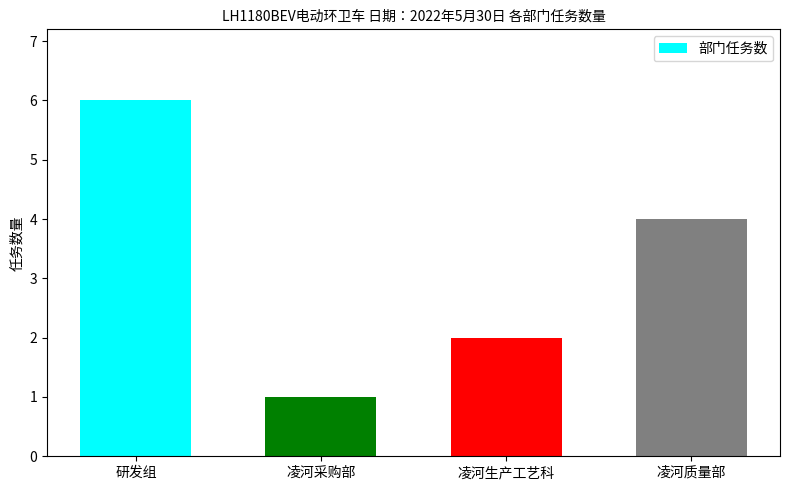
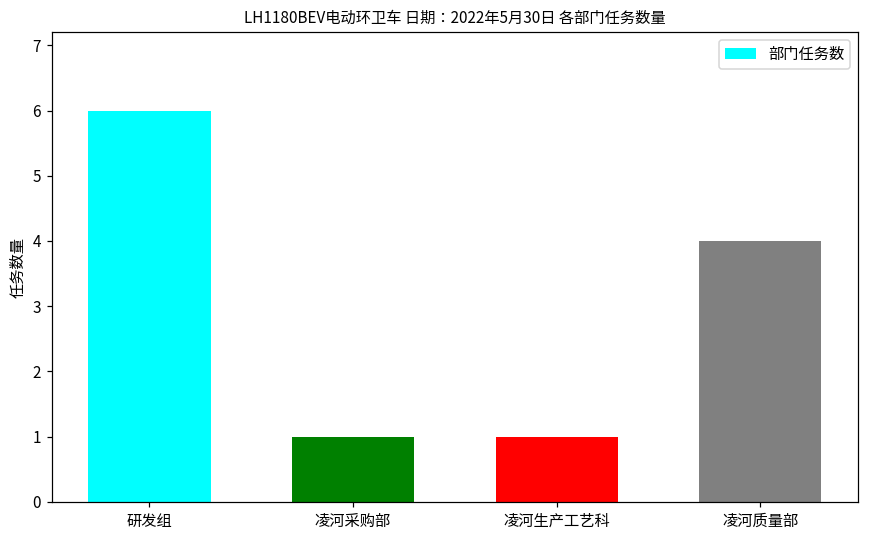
  {
    "研发组": 6,
    "凌河采购部": 1,
-   "凌河生产工艺科": 2,
+   "凌河生产工艺科": 1,
    "凌河质量部": 4
  }
